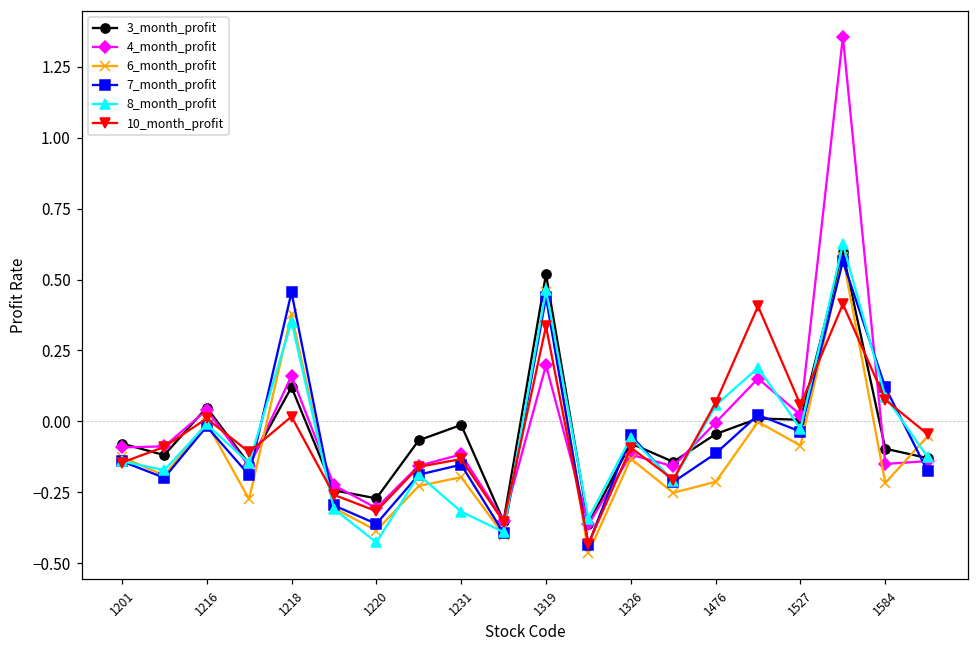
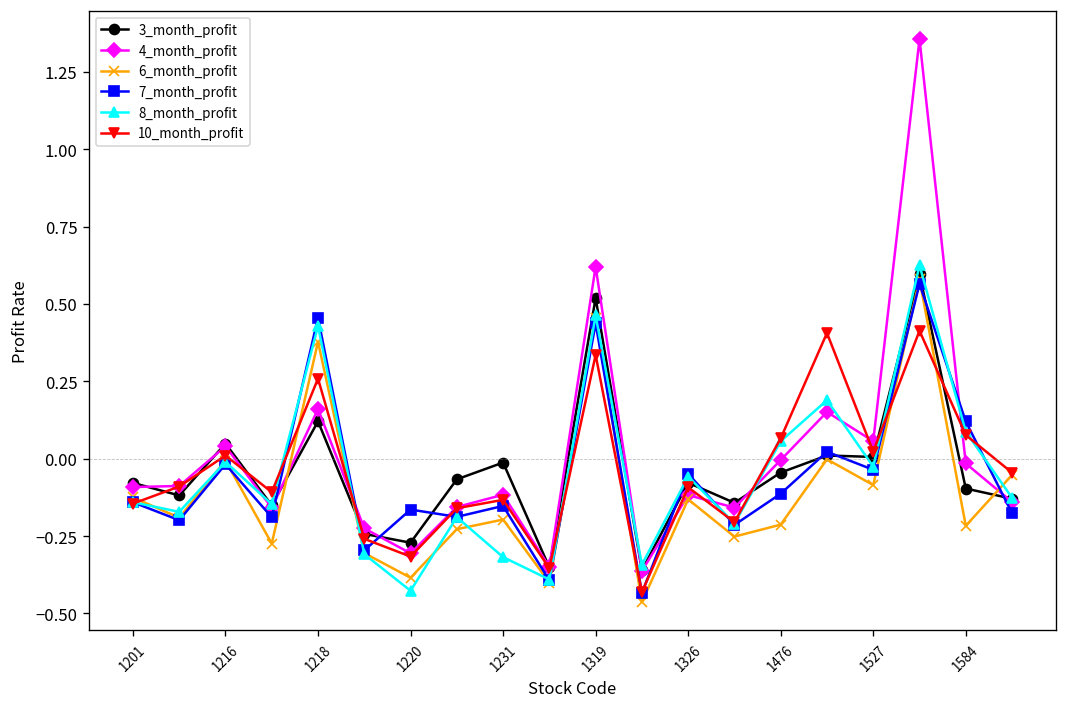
  {
    "3_month_profit": {
      "1201": -0.08,
      "1218": 0.12,
      "1220": -0.27,
      "1231": -0.01,
      "1319": 0.52,
      "1326": -0.08,
      "1476": -0.04,
      "1527": 0.01,
      "1584": -0.10
    },
    "4_month_profit": {
      "1201": -0.09,
      "1218": 0.16,
      "1220": -0.31,
      "1231": -0.12,
-     "1319": 0.20,
+     "1319": 0.62,
      "1326": -0.12,
      "1476": 0.00,
-     "1527": 0.02,
-     "1584": -0.15
+     "1527": 0.06,
+     "1584": -0.02
    },
    "6_month_profit": {
      "1201": -0.12,
      "1218": 0.38,
      "1220": -0.38,
      "1231": -0.20,
      "1326": -0.13,
      "1476": -0.21,
      "1527": -0.09,
      "1584": -0.22
    },
    "7_month_profit": {
      "1218": 0.46,
-     "1220": -0.36,
+     "1220": -0.16,
      "1231": -0.15,
      "1319": 0.44,
      "1476": -0.11,
      "1527": -0.04,
      "1584": 0.12
    },
    "8_month_profit": {
-     "1218": 0.35,
+     "1218": 0.43,
      "1220": -0.43,
      "1231": -0.32,
      "1527": -0.03,
      "1584": 0.09
    },
    "10_month_profit": {
      "1216": 0.01,
-     "1218": 0.02,
+     "1218": 0.26,
      "1220": -0.32,
      "1231": -0.13,
      "1319": 0.34,
      "1326": -0.09,
-     "1527": 0.06,
+     "1527": 0.02,
      "1584": 0.08
    }
  }
